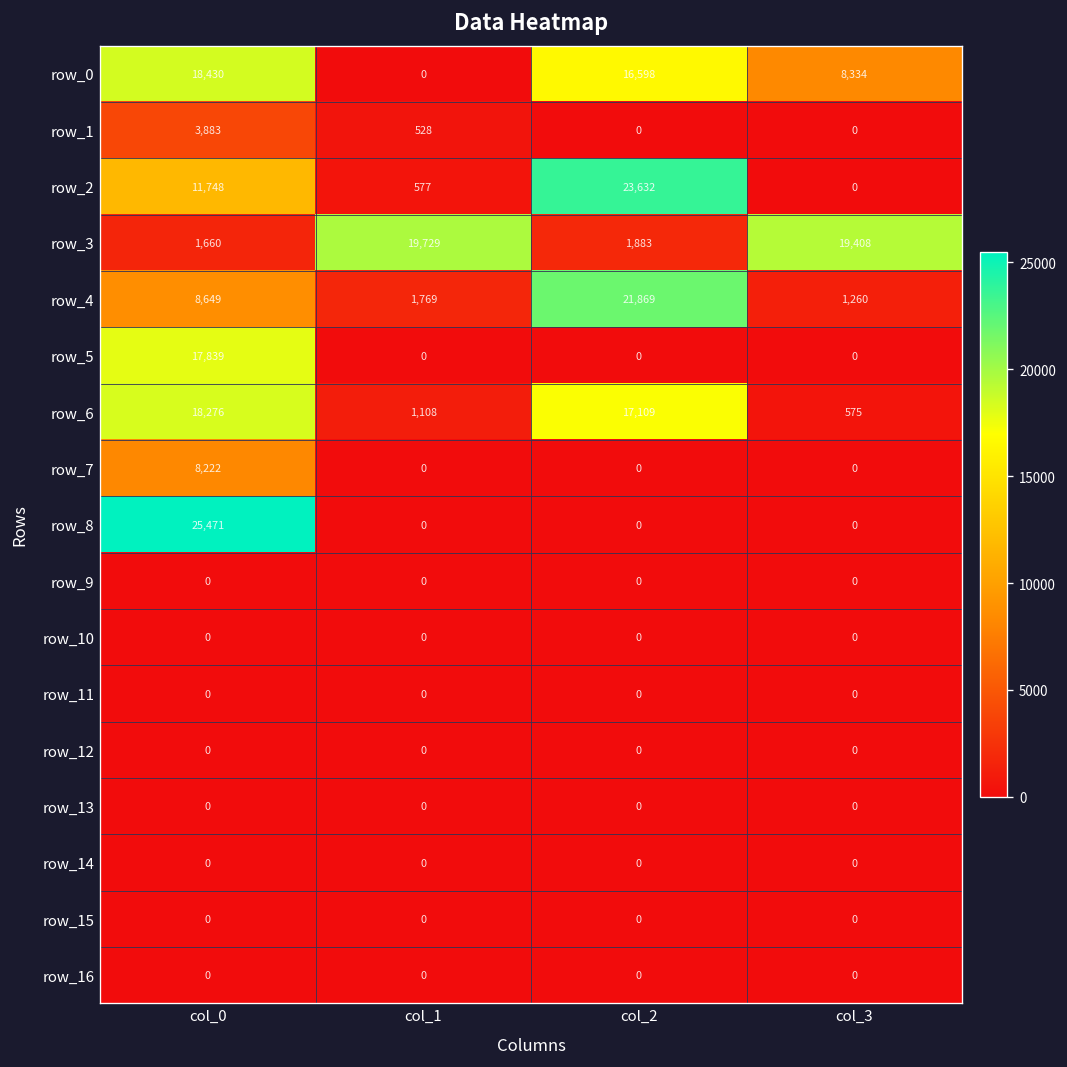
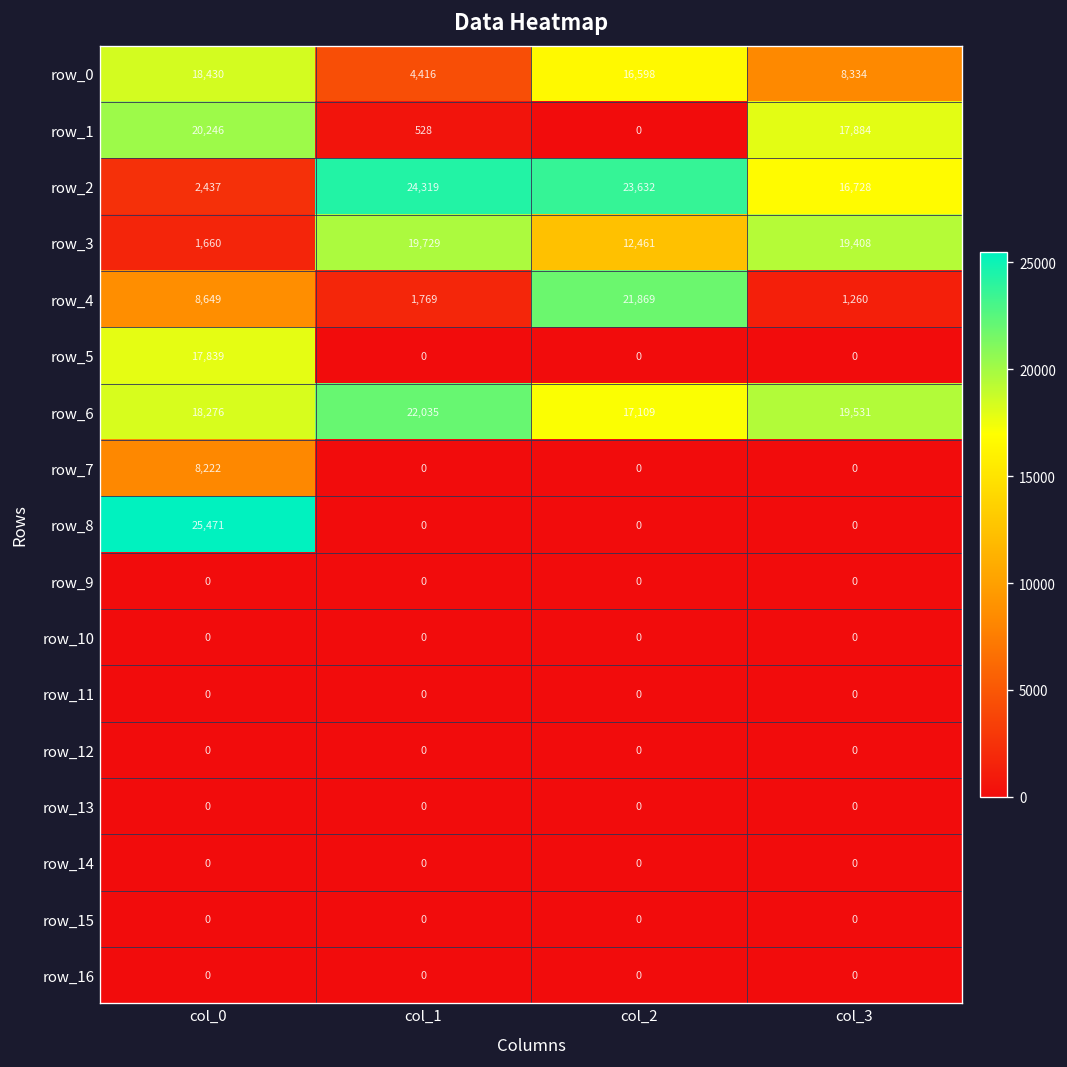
  {
    "row_0": {
      "col_0": "18,430",
-     "col_1": "0",
+     "col_1": "4,416",
      "col_2": "16,598",
      "col_3": "8,334"
    },
    "row_1": {
-     "col_0": "3,883",
+     "col_0": "20,246",
      "col_1": "528",
      "col_2": "0",
-     "col_3": "0"
+     "col_3": "17,884"
    },
    "row_2": {
-     "col_0": "11,748",
-     "col_1": "577",
+     "col_0": "2,437",
+     "col_1": "24,319",
      "col_2": "23,632",
-     "col_3": "0"
+     "col_3": "16,728"
    },
    "row_3": {
      "col_0": "1,660",
      "col_1": "19,729",
-     "col_2": "1,883",
+     "col_2": "12,461",
      "col_3": "19,408"
    },
    "row_4": {
      "col_0": "8,649",
      "col_1": "1,769",
      "col_2": "21,869",
      "col_3": "1,260"
    },
    "row_5": {
      "col_0": "17,839",
      "col_1": "0",
      "col_2": "0",
      "col_3": "0"
    },
    "row_6": {
      "col_0": "18,276",
-     "col_1": "1,108",
+     "col_1": "22,035",
      "col_2": "17,109",
-     "col_3": "575"
+     "col_3": "19,531"
    },
    "row_7": {
      "col_0": "8,222",
      "col_1": "0",
      "col_2": "0",
      "col_3": "0"
    },
    "row_8": {
      "col_0": "25,471",
      "col_1": "0",
      "col_2": "0",
      "col_3": "0"
    },
    "row_9": {
      "col_0": "0",
      "col_1": "0",
      "col_2": "0",
      "col_3": "0"
    },
    "row_10": {
      "col_0": "0",
      "col_1": "0",
      "col_2": "0",
      "col_3": "0"
    },
    "row_11": {
      "col_0": "0",
      "col_1": "0",
      "col_2": "0",
      "col_3": "0"
    },
    "row_12": {
      "col_0": "0",
      "col_1": "0",
      "col_2": "0",
      "col_3": "0"
    },
    "row_13": {
      "col_0": "0",
      "col_1": "0",
      "col_2": "0",
      "col_3": "0"
    },
    "row_14": {
      "col_0": "0",
      "col_1": "0",
      "col_2": "0",
      "col_3": "0"
    },
    "row_15": {
      "col_0": "0",
      "col_1": "0",
      "col_2": "0",
      "col_3": "0"
    },
    "row_16": {
      "col_0": "0",
      "col_1": "0",
      "col_2": "0",
      "col_3": "0"
    }
  }
